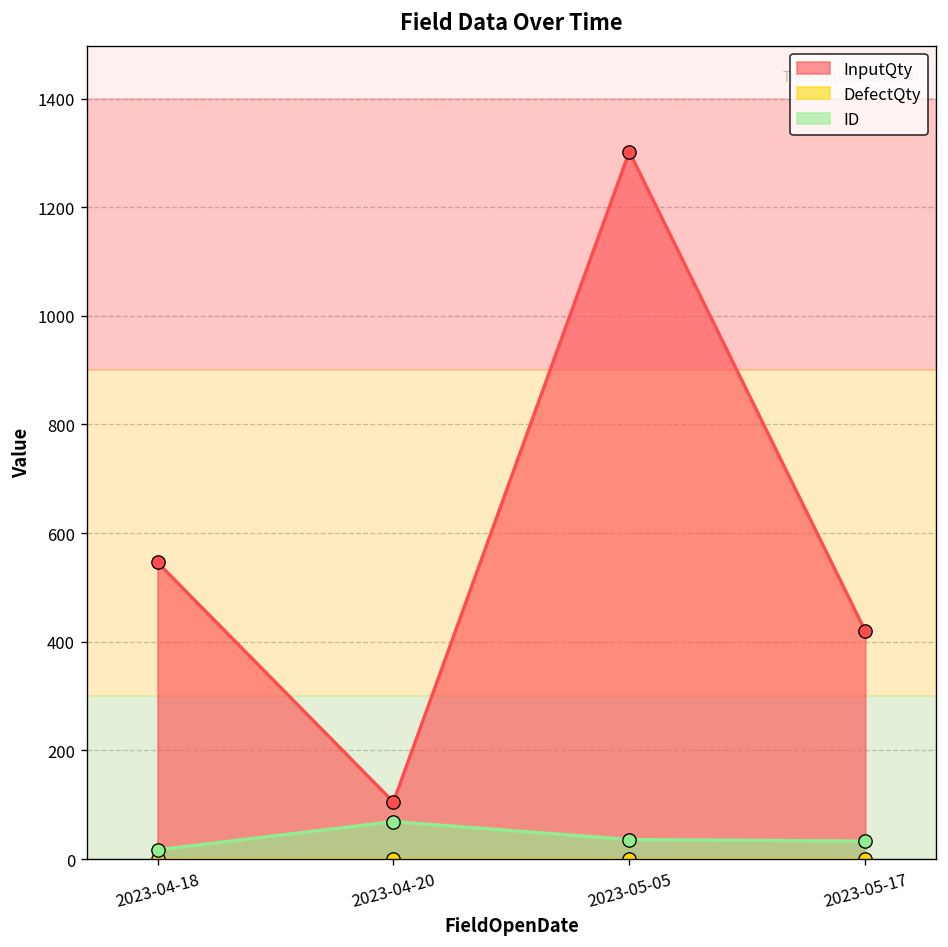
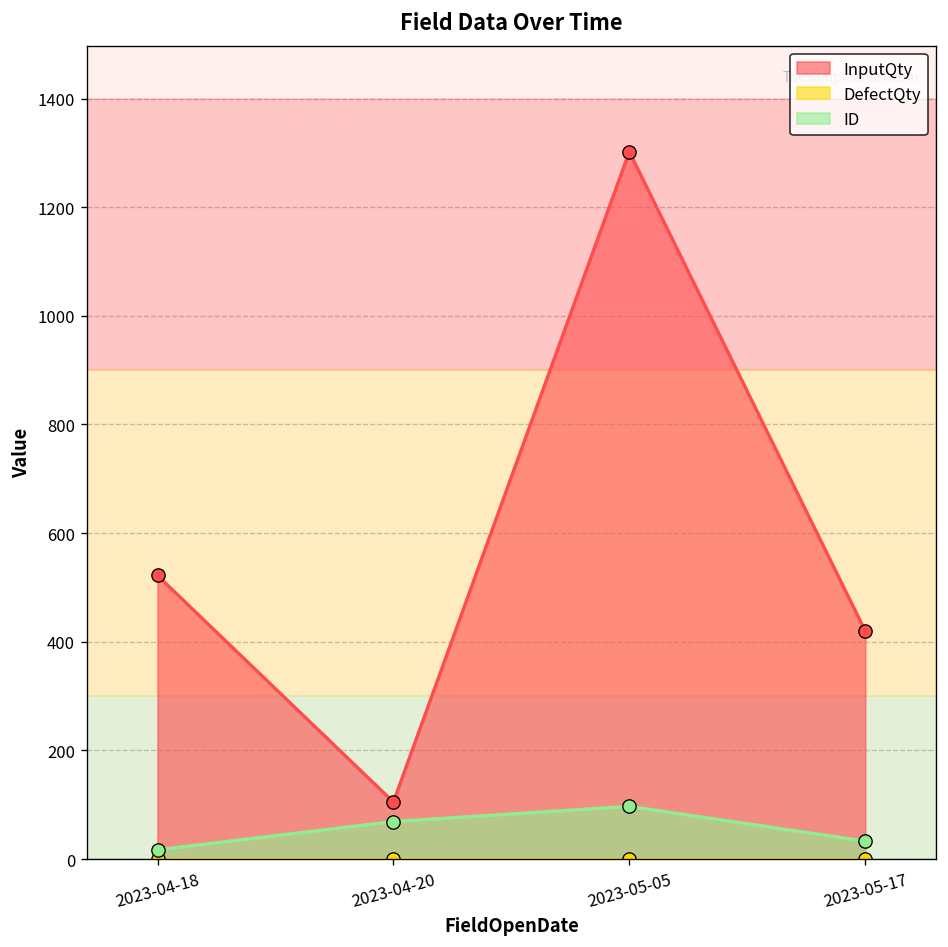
  {
    "InputQty": {
-     "2023-04-18": 550,
+     "2023-04-18": 520,
      "2023-04-20": 110,
      "2023-05-05": 1300,
      "2023-05-17": 420
    },
    "DefectQty": {
      "2023-04-18": 0,
      "2023-04-20": 0,
      "2023-05-05": 0,
      "2023-05-17": 0
    },
    "ID": {
      "2023-04-18": 20,
      "2023-04-20": 70,
-     "2023-05-05": 40,
+     "2023-05-05": 100,
      "2023-05-17": 30
    }
  }
